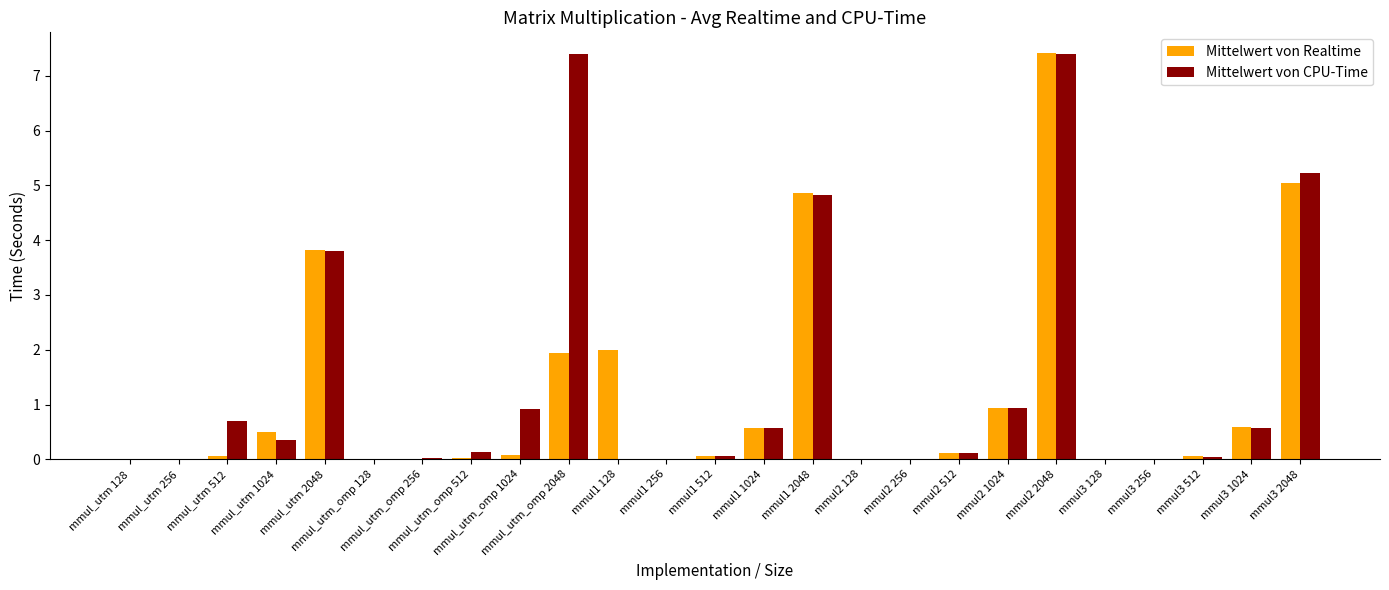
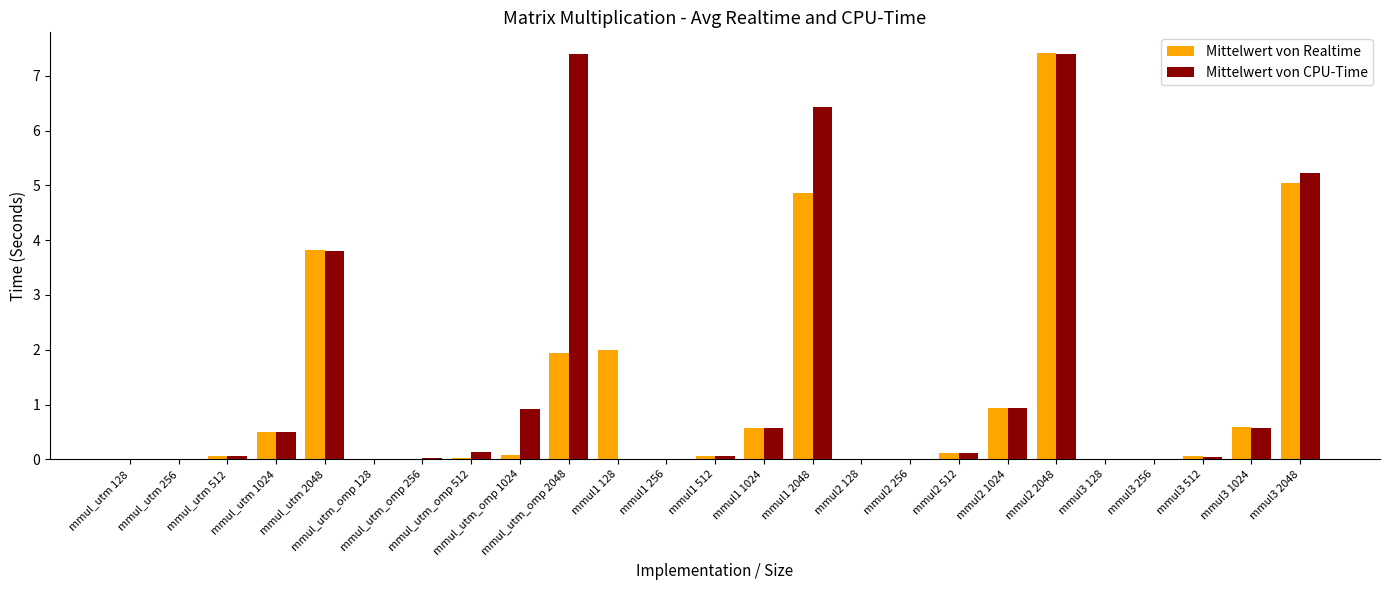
  {
    "Mittelwert von Realtime": {
      "mmul_utm 128": 0.0,
      "mmul_utm 256": 0.0,
      "mmul_utm 512": 0.1,
      "mmul_utm 1024": 0.5,
      "mmul_utm 2048": 3.8,
      "mmul_utm_omp 128": 0.0,
      "mmul_utm_omp 1024": 0.1,
      "mmul_utm_omp 2048": 1.9,
      "mmul1 128": 2.0,
      "mmul1 512": 0.1,
      "mmul1 1024": 0.6,
      "mmul1 2048": 4.9,
      "mmul2 128": 0.0,
      "mmul2 512": 0.1,
      "mmul2 1024": 0.9,
      "mmul2 2048": 7.4,
      "mmul3 128": 0.0,
      "mmul3 512": 0.1,
      "mmul3 1024": 0.6,
      "mmul3 2048": 5.0
    },
    "Mittelwert von CPU-Time": {
      "mmul_utm 128": 0.0,
      "mmul_utm 256": 0.0,
-     "mmul_utm 512": 0.7,
-     "mmul_utm 1024": 0.4,
+     "mmul_utm 512": 0.1,
+     "mmul_utm 1024": 0.5,
      "mmul_utm 2048": 3.8,
      "mmul_utm_omp 128": 0.0,
      "mmul_utm_omp 512": 0.1,
      "mmul_utm_omp 1024": 0.9,
      "mmul_utm_omp 2048": 7.4,
      "mmul1 128": 0.0,
      "mmul1 512": 0.1,
      "mmul1 1024": 0.6,
-     "mmul1 2048": 4.8,
+     "mmul1 2048": 6.4,
      "mmul2 128": 0.0,
      "mmul2 512": 0.1,
      "mmul2 1024": 0.9,
      "mmul2 2048": 7.4,
      "mmul3 128": 0.0,
      "mmul3 256": 0.0,
      "mmul3 512": 0.1,
      "mmul3 1024": 0.6,
      "mmul3 2048": 5.2
    }
  }
